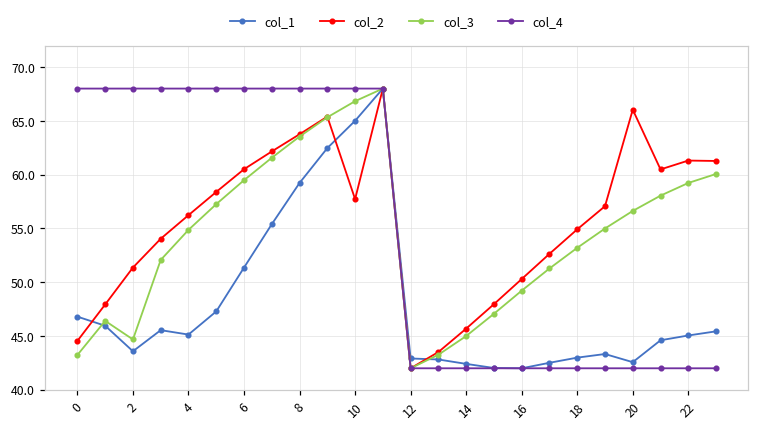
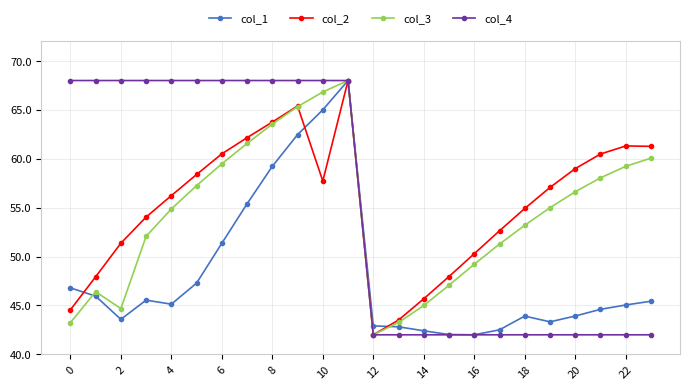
  {
    "col_1": {
      "0": 47,
      "2": 44,
      "4": 45,
      "6": 51,
      "8": 59,
      "10": 65,
      "12": 43,
      "14": 42,
-     "18": 43,
-     "20": 43,
+     "18": 44,
+     "20": 44,
      "22": 45
    },
    "col_2": {
      "0": 45,
      "2": 51,
      "4": 56,
      "6": 61,
      "10": 58,
      "14": 46,
      "16": 50,
      "18": 55,
-     "20": 66,
+     "20": 59,
      "22": 61
    },
    "col_3": {
      "0": 43,
      "2": 45,
      "4": 55,
      "6": 59,
      "10": 67,
      "14": 45,
      "16": 49,
      "18": 53,
      "20": 57,
      "22": 59
    },
    "col_4": {
      "0": 68,
      "2": 68,
      "4": 68,
      "6": 68,
      "8": 68,
      "10": 68,
      "14": 42,
      "18": 42,
      "20": 42,
      "22": 42
    }
  }
